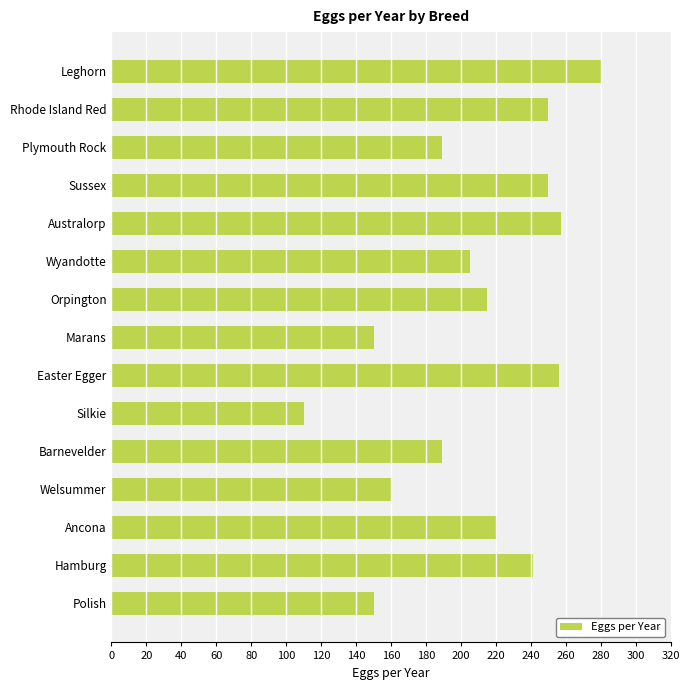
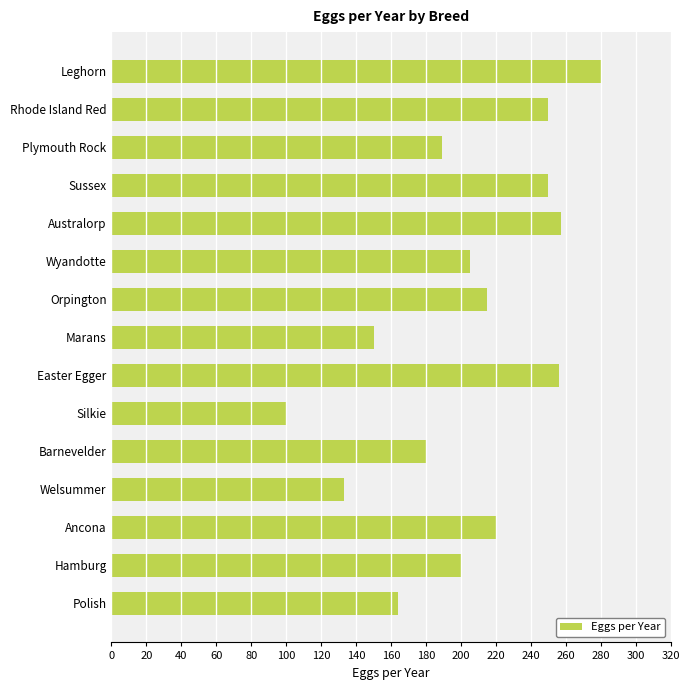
  {
    "Leghorn": 280,
    "Rhode Island Red": 250,
    "Plymouth Rock": 189,
    "Sussex": 250,
    "Australorp": 257,
    "Wyandotte": 205,
    "Orpington": 215,
    "Marans": 150,
    "Easter Egger": 256,
-   "Silkie": 110,
-   "Barnevelder": 189,
-   "Welsummer": 160,
+   "Silkie": 100,
+   "Barnevelder": 180,
+   "Welsummer": 133,
    "Ancona": 220,
-   "Hamburg": 241,
-   "Polish": 150
+   "Hamburg": 200,
+   "Polish": 164
  }
